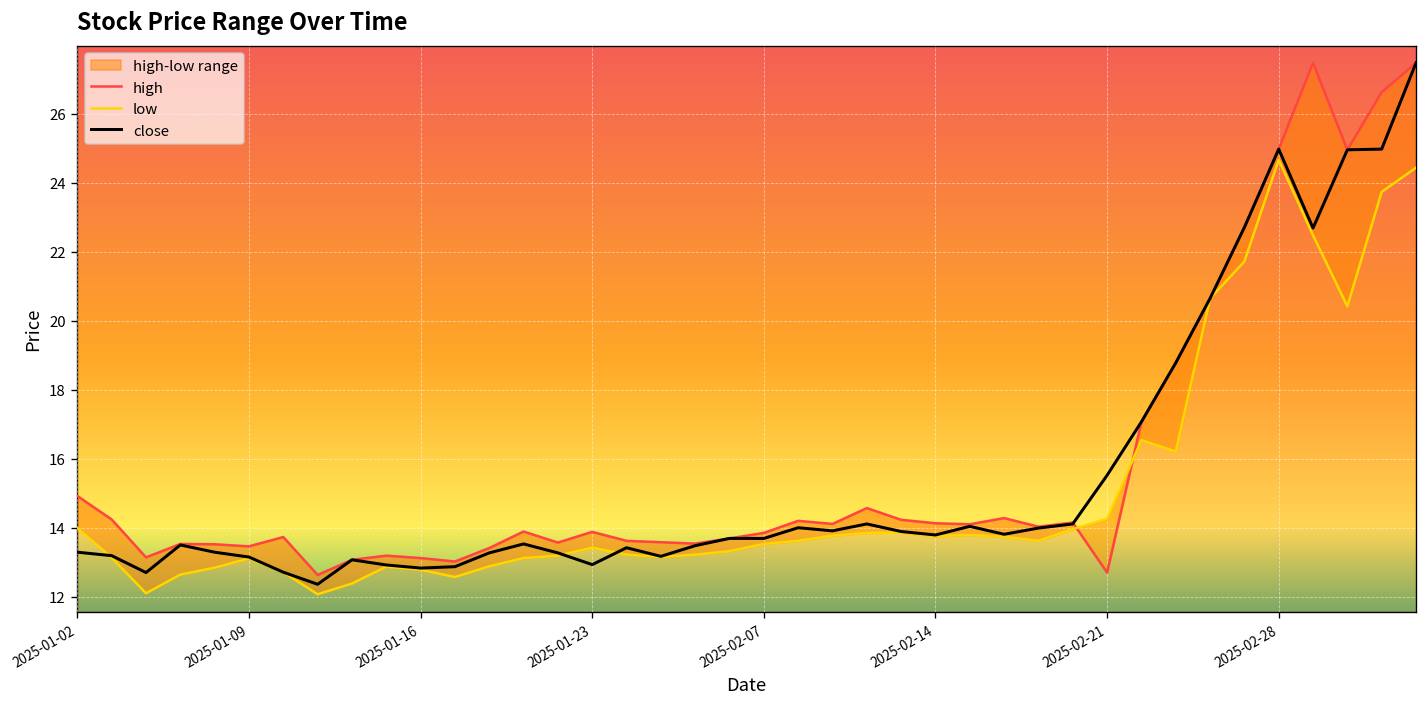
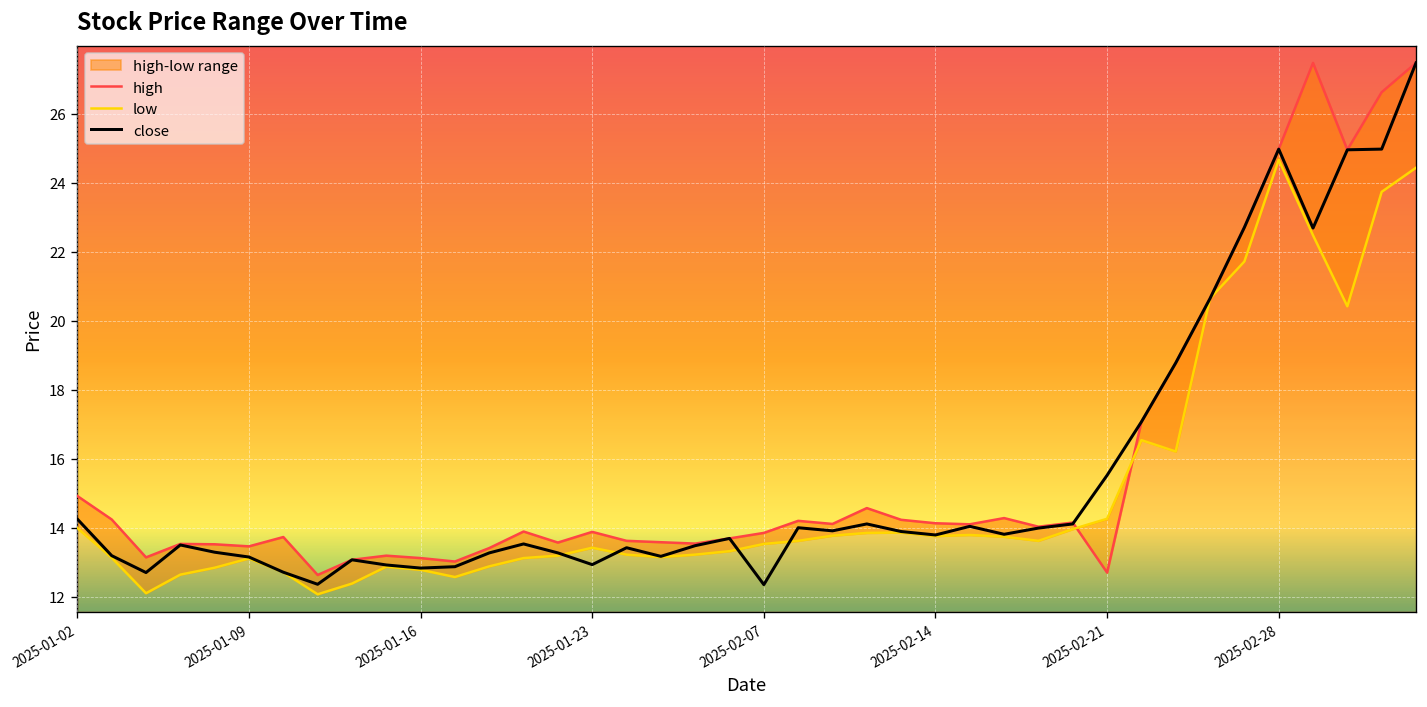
  {
    "high": {
      "2025-02-21": 12.7
    },
    "low": {
      "2025-01-02": 14.0,
      "2025-01-23": 13.4,
      "2025-02-07": 13.5,
      "2025-02-28": 24.7
    },
    "close": {
-     "2025-01-02": 13.3,
+     "2025-01-02": 14.3,
      "2025-01-23": 12.9,
-     "2025-02-07": 13.7,
+     "2025-02-07": 12.4,
      "2025-02-21": 15.5
    }
  }
